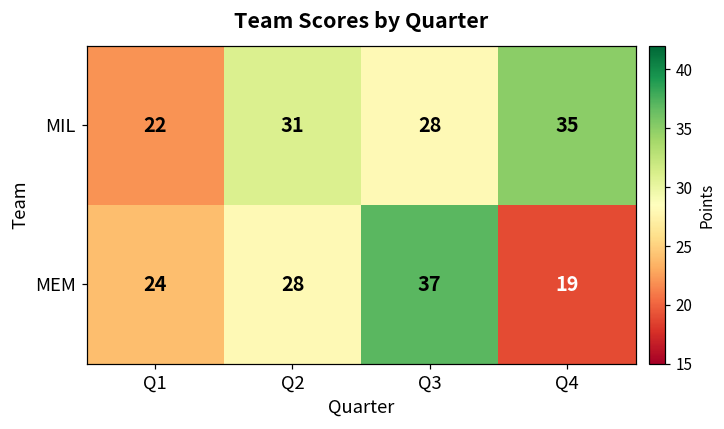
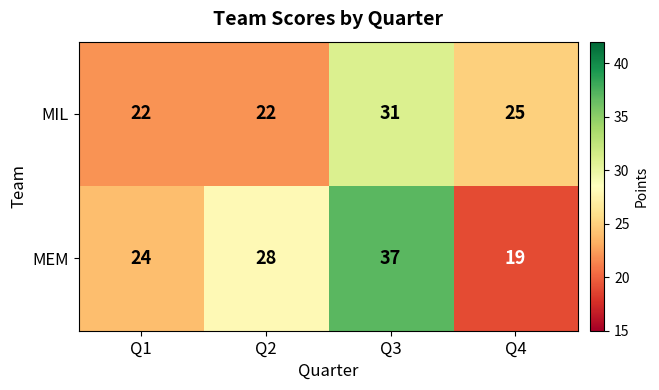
  {
    "MIL": {
      "Q1": 22,
-     "Q2": 31,
-     "Q3": 28,
-     "Q4": 35
+     "Q2": 22,
+     "Q3": 31,
+     "Q4": 25
    },
    "MEM": {
      "Q1": 24,
      "Q2": 28,
      "Q3": 37,
      "Q4": 19
    }
  }
